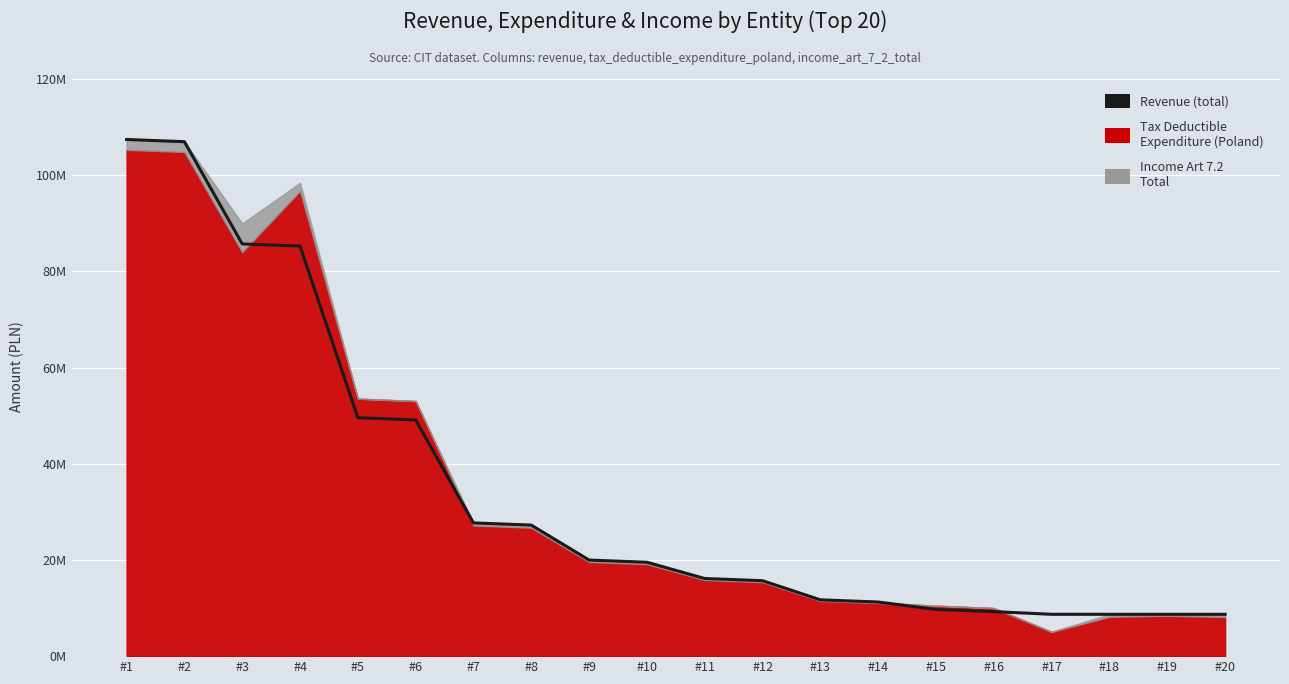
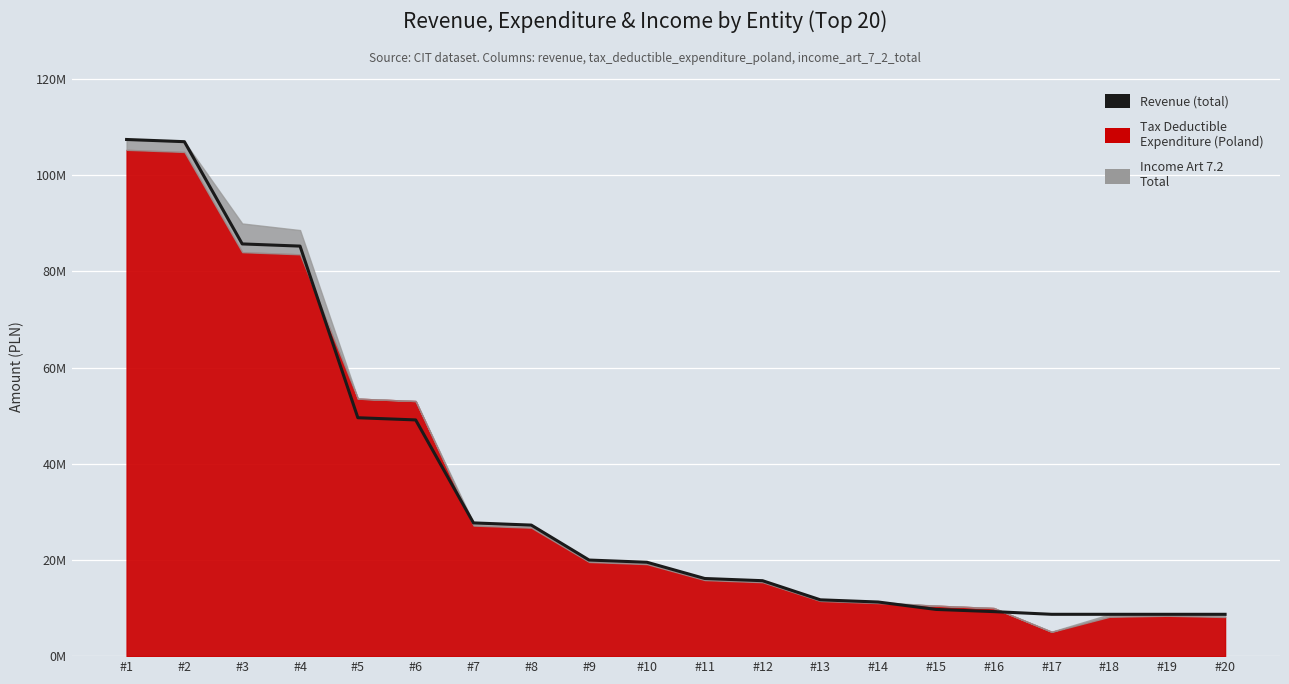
  {
    "Tax Deductible Expenditure (Poland)": {
      "#1": 105000000,
      "#2": 105000000,
      "#3": 84000000,
-     "#4": 97000000,
+     "#4": 84000000,
      "#7": 27000000,
      "#8": 27000000,
      "#20": 8000000
    },
    "Income Art 7.2 Total": {
      "#3": 6000000,
-     "#4": 2000000
+     "#4": 5000000
    }
  }
